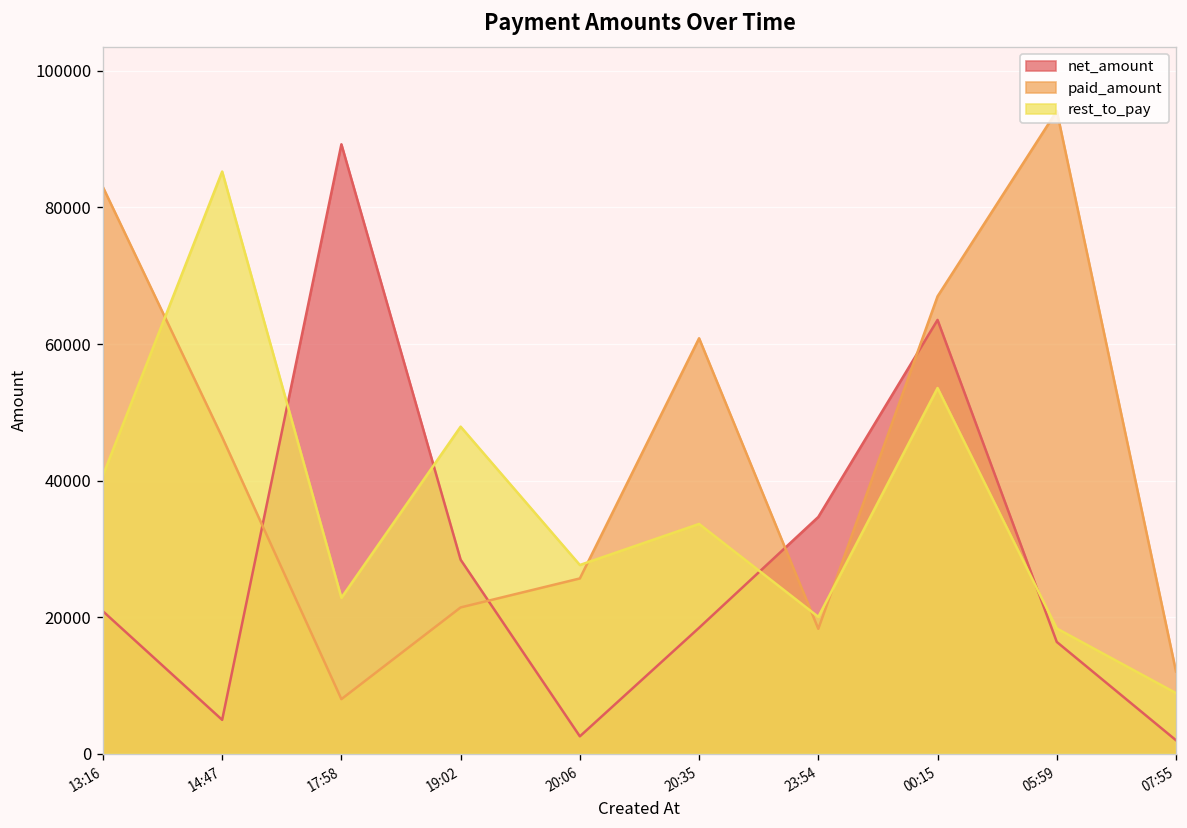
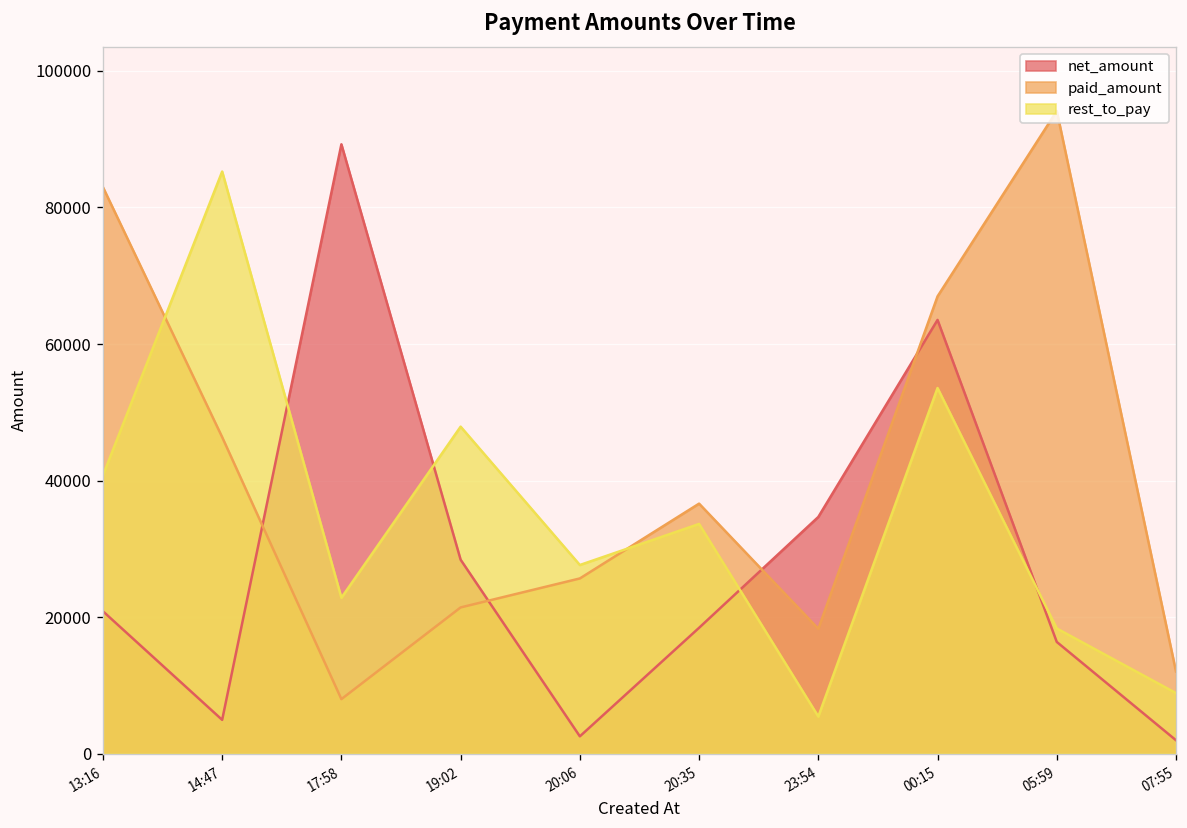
  {
    "net_amount": {
      "13:16": 21000,
      "14:47": 5000,
      "17:58": 89000,
      "19:02": 28000,
      "20:06": 3000,
      "20:35": 18000,
      "23:54": 35000,
      "00:15": 64000,
      "05:59": 16000,
      "07:55": 2000
    },
    "paid_amount": {
      "13:16": 83000,
      "14:47": 46000,
      "17:58": 8000,
      "19:02": 21000,
      "20:06": 26000,
-     "20:35": 61000,
+     "20:35": 37000,
      "23:54": 18000,
      "00:15": 67000,
      "07:55": 12000
    },
    "rest_to_pay": {
      "13:16": 41000,
      "14:47": 85000,
      "17:58": 23000,
      "19:02": 48000,
      "20:06": 28000,
      "20:35": 34000,
-     "23:54": 20000,
+     "23:54": 5000,
      "00:15": 54000,
      "05:59": 18000,
      "07:55": 9000
    }
  }
